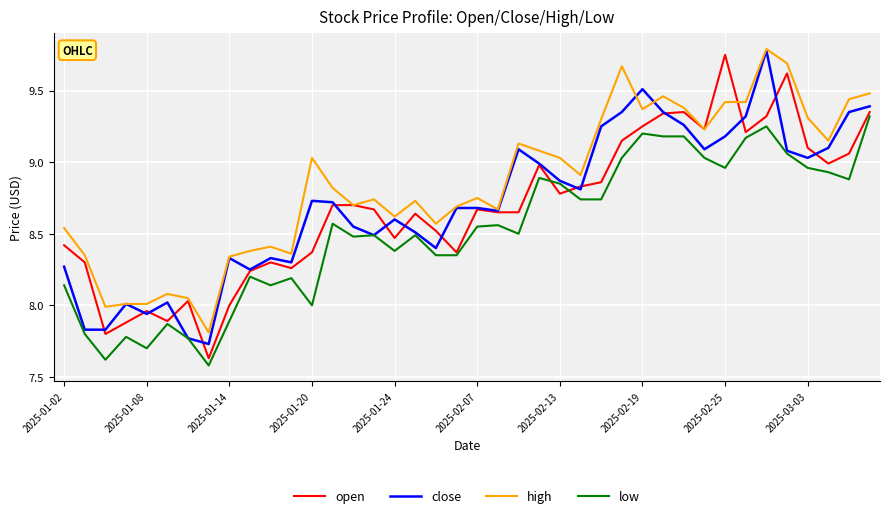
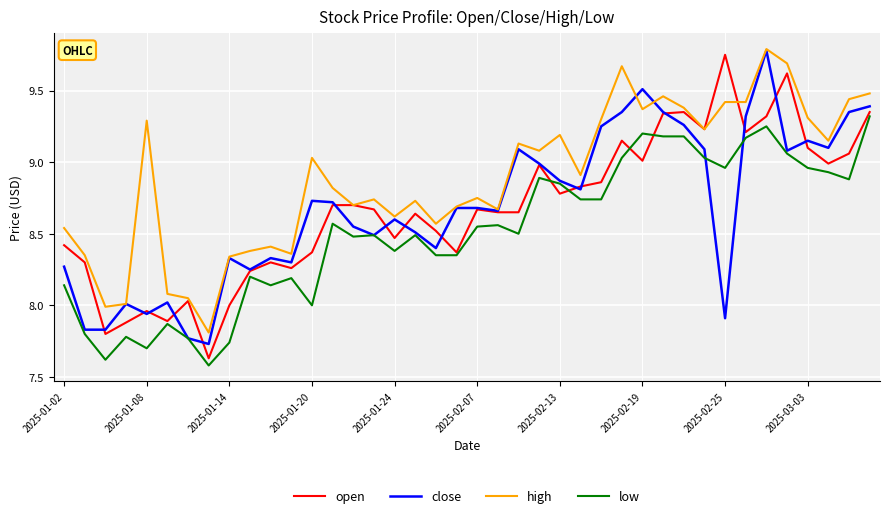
  {
    "open": {
      "2025-01-02": 8.42,
      "2025-01-08": 7.96,
      "2025-01-14": 8.00,
      "2025-01-20": 8.37,
      "2025-01-24": 8.47,
      "2025-02-13": 8.78,
-     "2025-02-19": 9.25,
+     "2025-02-19": 9.01,
      "2025-02-25": 9.75,
      "2025-03-03": 9.10
    },
    "close": {
      "2025-01-02": 8.27,
      "2025-01-08": 7.94,
      "2025-01-20": 8.73,
      "2025-01-24": 8.60,
      "2025-02-13": 8.87,
      "2025-02-19": 9.51,
-     "2025-02-25": 9.18,
-     "2025-03-03": 9.03
+     "2025-02-25": 7.91,
+     "2025-03-03": 9.15
    },
    "high": {
      "2025-01-02": 8.54,
-     "2025-01-08": 8.01,
+     "2025-01-08": 9.29,
      "2025-01-20": 9.03,
      "2025-01-24": 8.62,
      "2025-02-07": 8.75,
-     "2025-02-13": 9.03,
+     "2025-02-13": 9.19,
      "2025-02-19": 9.37,
      "2025-02-25": 9.42,
      "2025-03-03": 9.31
    },
    "low": {
      "2025-01-02": 8.14,
      "2025-01-08": 7.70,
-     "2025-01-14": 7.89,
+     "2025-01-14": 7.74,
      "2025-01-20": 8.00,
      "2025-01-24": 8.38,
      "2025-02-07": 8.55,
      "2025-02-13": 8.85,
      "2025-02-19": 9.20,
      "2025-02-25": 8.96,
      "2025-03-03": 8.96
    }
  }
